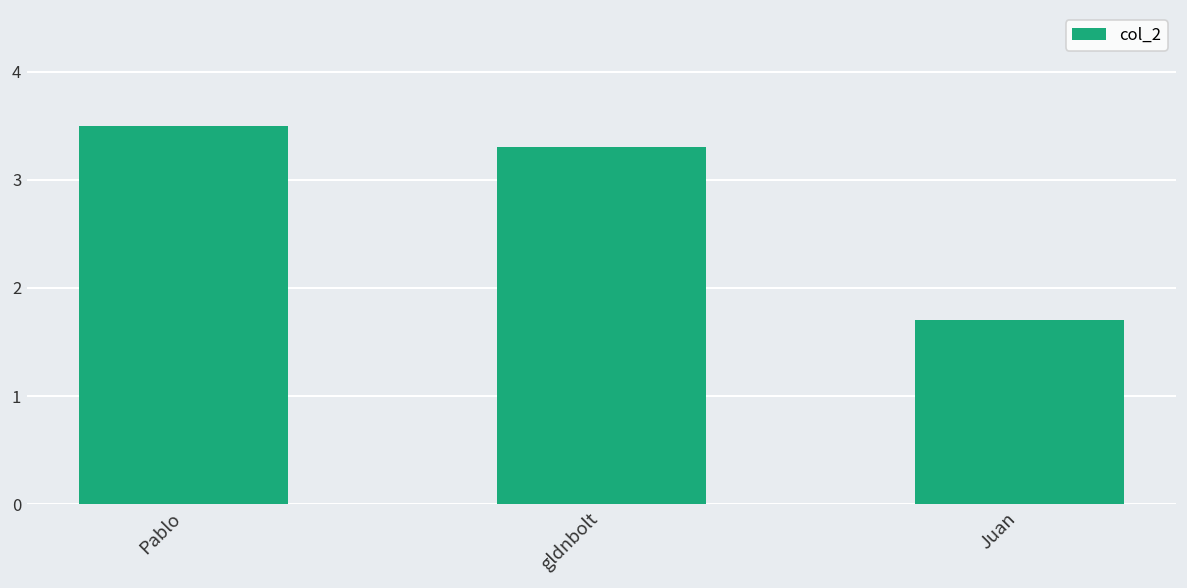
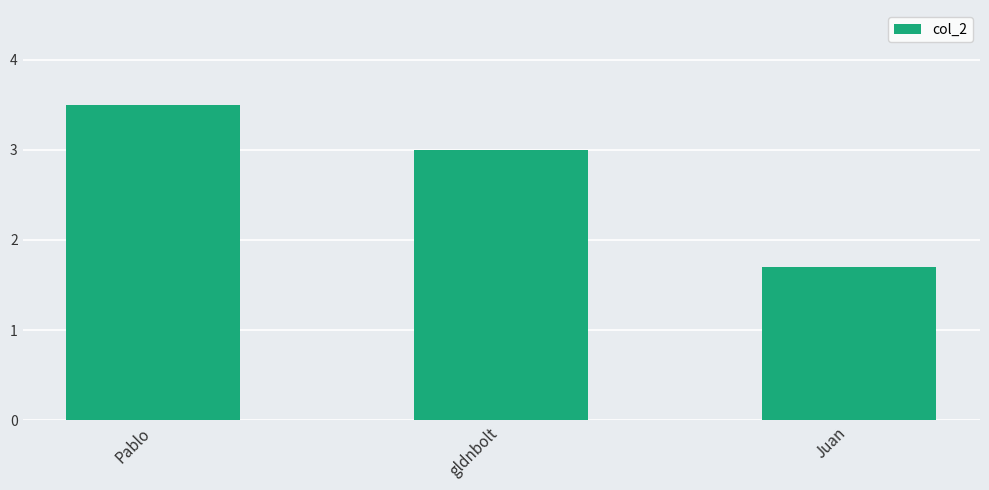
  {
    "Pablo": 3.5,
-   "gldnbolt": 3.3,
+   "gldnbolt": 3.0,
    "Juan": 1.7
  }
